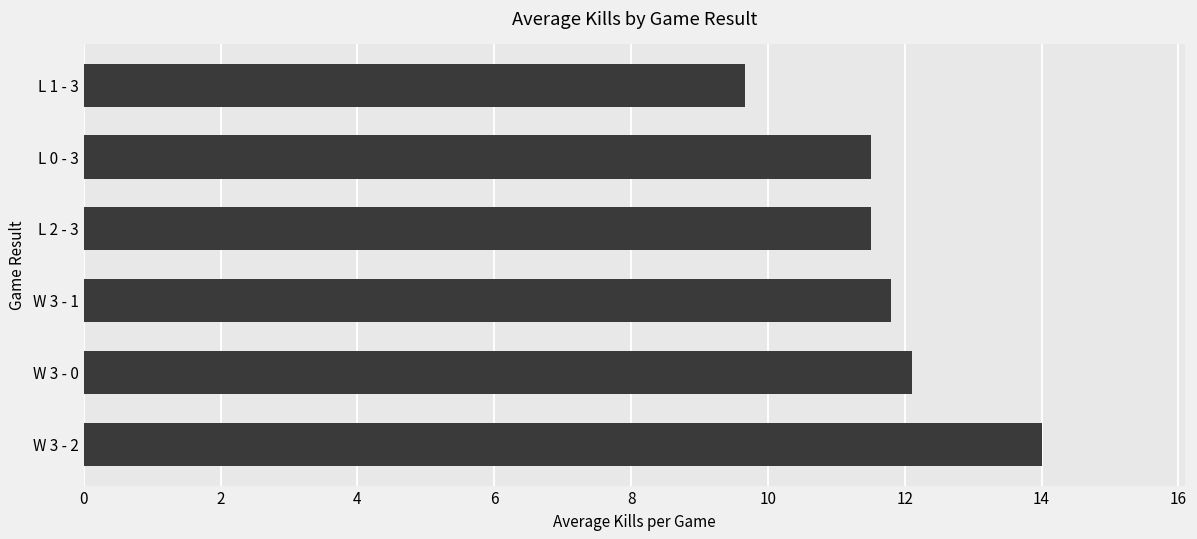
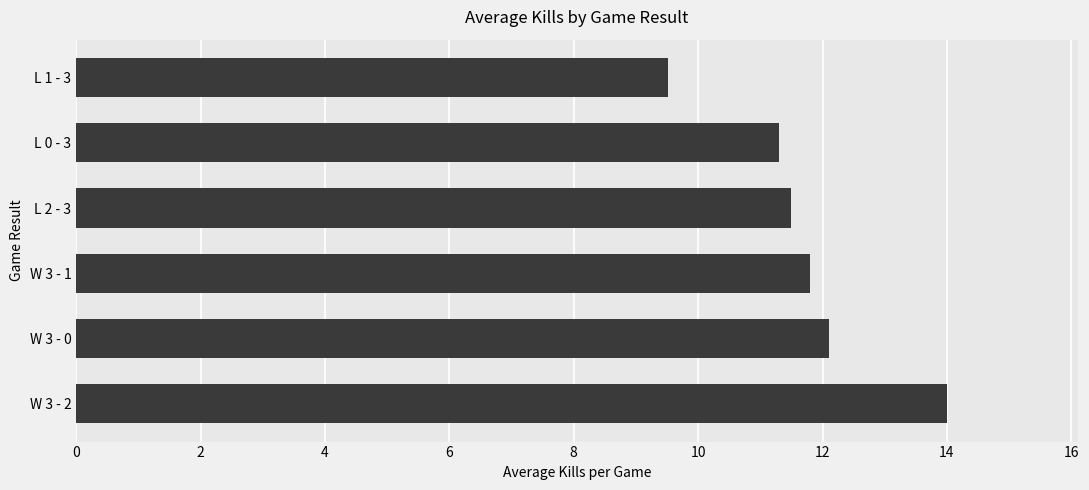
  {
-   "L 1 - 3": 9.7,
-   "L 0 - 3": 11.5,
+   "L 1 - 3": 9.5,
+   "L 0 - 3": 11.3,
    "L 2 - 3": 11.5,
    "W 3 - 1": 11.8,
    "W 3 - 0": 12.1,
    "W 3 - 2": 14.0
  }
